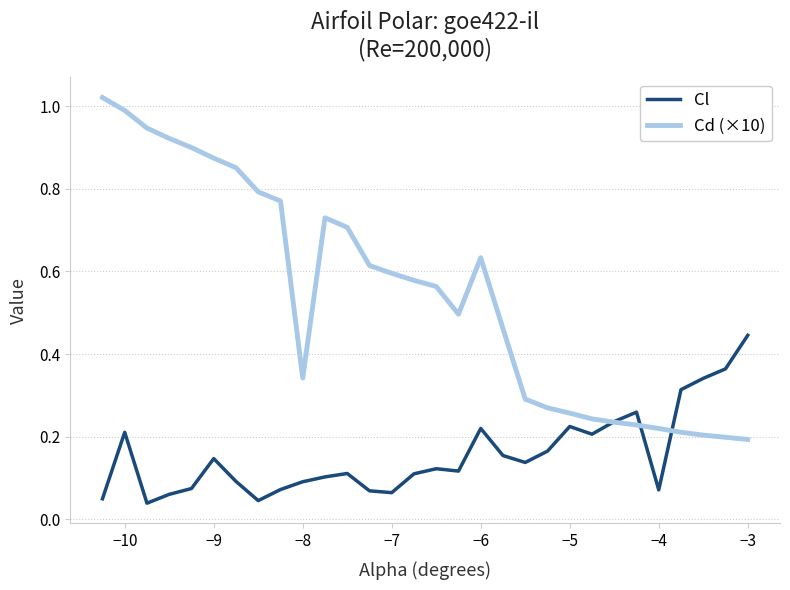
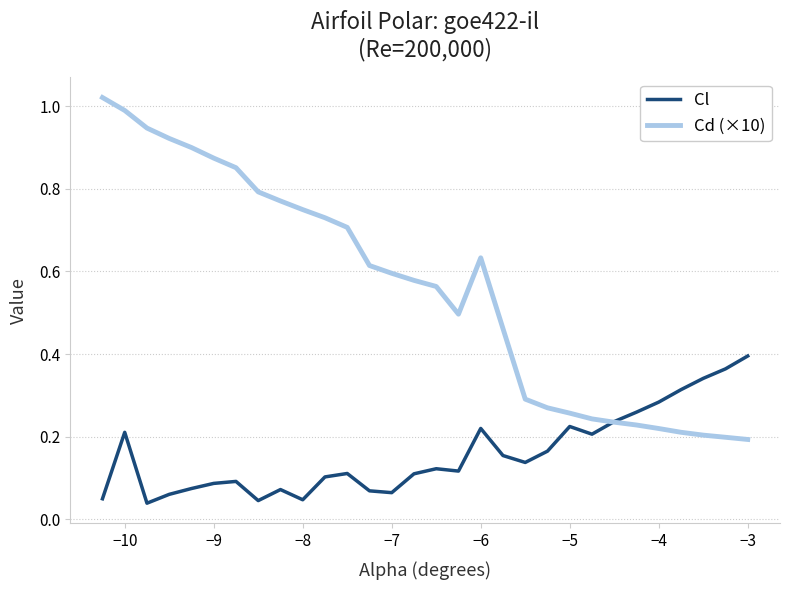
  {
    "Cl": {
      "−10": 0.21,
-     "−9": 0.15,
-     "−8": 0.09,
+     "−9": 0.09,
+     "−8": 0.05,
      "−7": 0.06,
      "−6": 0.22,
      "−5": 0.22,
-     "−4": 0.07,
-     "−3": 0.45
+     "−4": 0.28,
+     "−3": 0.40
    },
    "Cd (×10)": {
      "−10": 0.99,
      "−9": 0.87,
-     "−8": 0.34,
+     "−8": 0.75,
      "−7": 0.60,
      "−6": 0.63,
      "−5": 0.26,
      "−4": 0.22,
      "−3": 0.19
    }
  }
